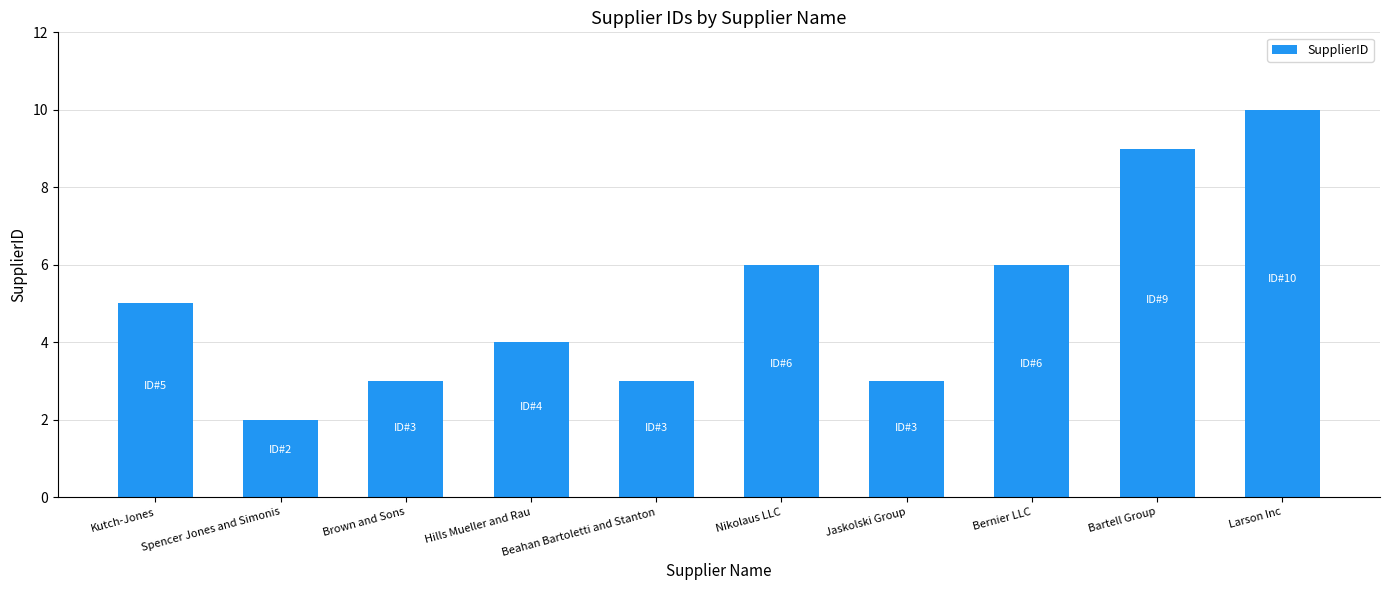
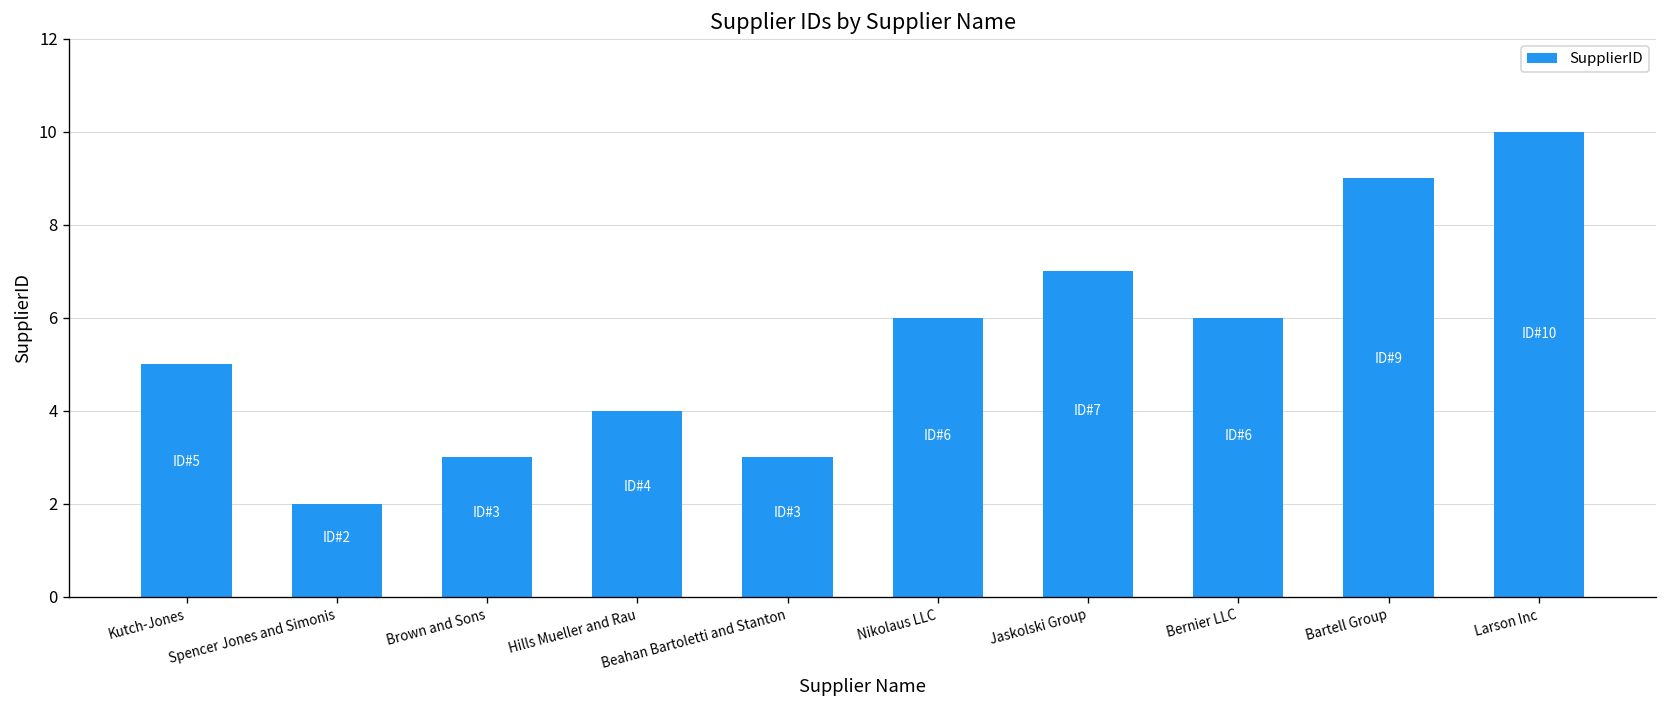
  {
    "Kutch-Jones": 5,
    "Spencer Jones and Simonis": 2,
    "Brown and Sons": 3,
    "Hills Mueller and Rau": 4,
    "Beahan Bartoletti and Stanton": 3,
    "Nikolaus LLC": 6,
-   "Jaskolski Group": 3,
+   "Jaskolski Group": 7,
    "Bernier LLC": 6,
    "Bartell Group": 9,
    "Larson Inc": 10
  }
